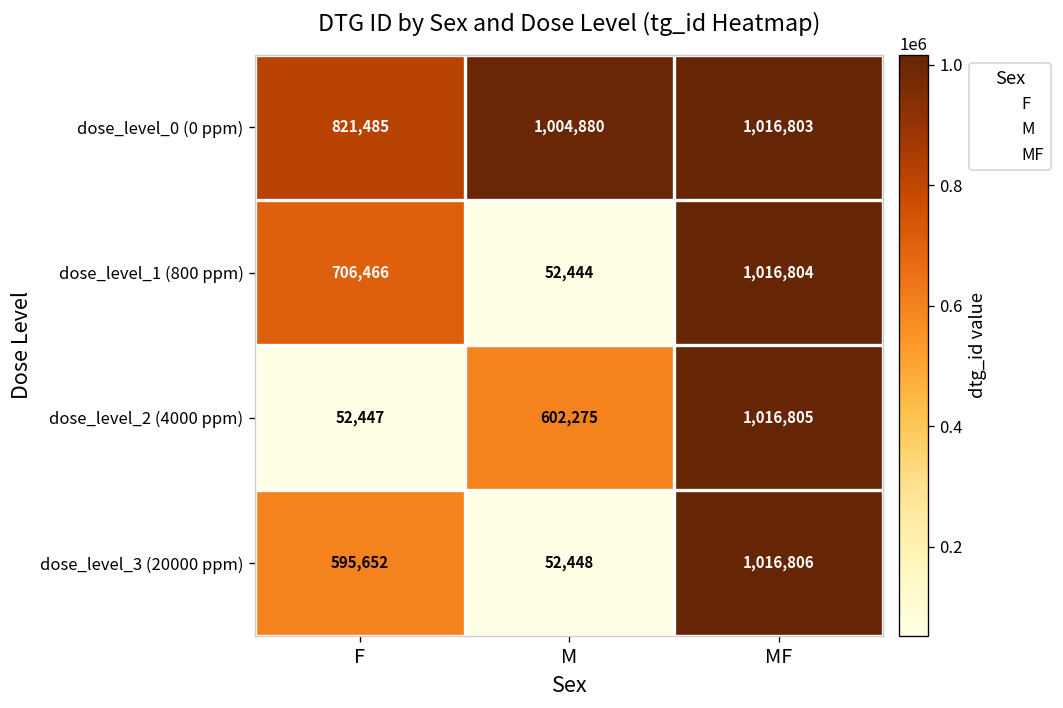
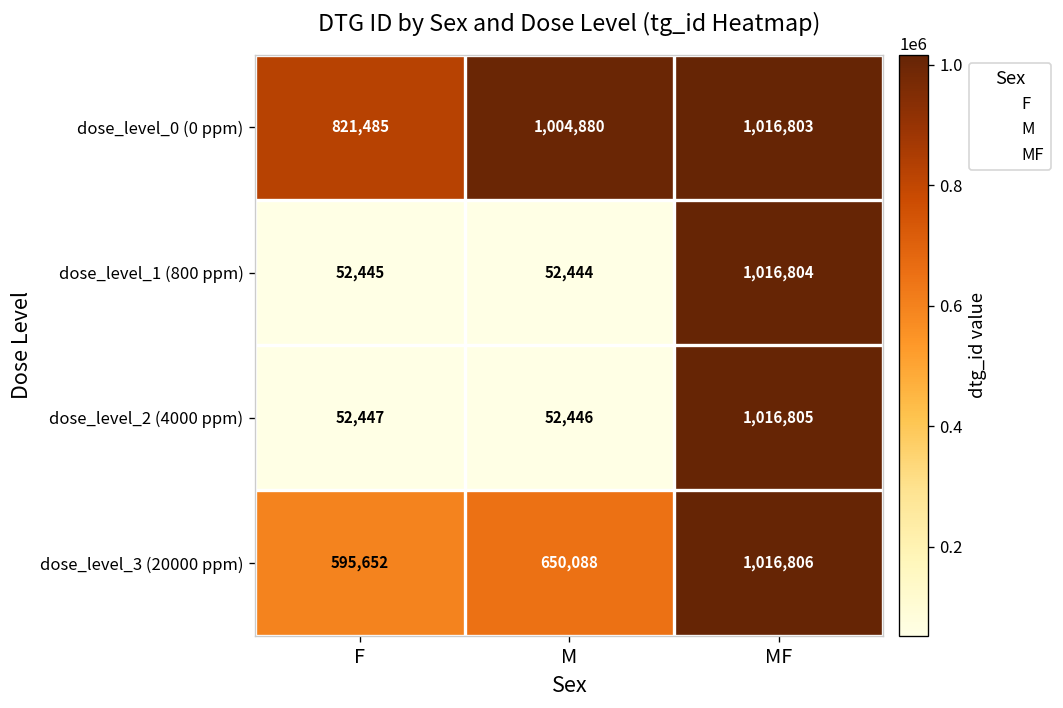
  {
    "dose_level_0 (0 ppm)": {
      "F": "821,485",
      "M": "1,004,880",
      "MF": "1,016,803"
    },
    "dose_level_1 (800 ppm)": {
-     "F": "706,466",
+     "F": "52,445",
      "M": "52,444",
      "MF": "1,016,804"
    },
    "dose_level_2 (4000 ppm)": {
      "F": "52,447",
-     "M": "602,275",
+     "M": "52,446",
      "MF": "1,016,805"
    },
    "dose_level_3 (20000 ppm)": {
      "F": "595,652",
-     "M": "52,448",
+     "M": "650,088",
      "MF": "1,016,806"
    }
  }
